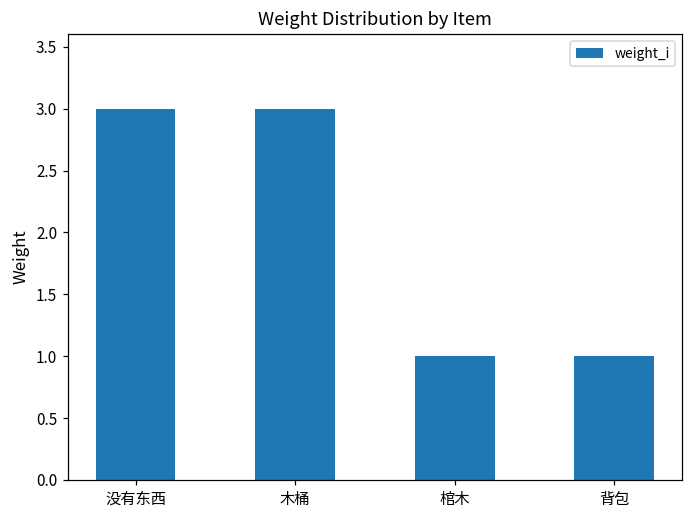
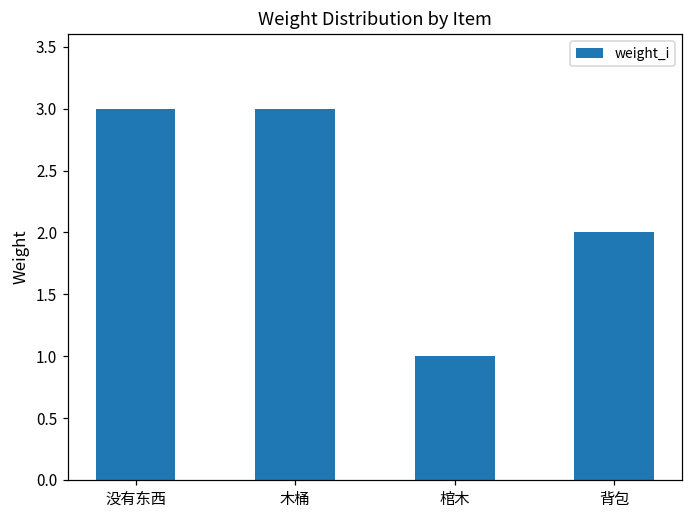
  {
    "没有东西": 3,
    "木桶": 3,
    "棺木": 1,
-   "背包": 1
+   "背包": 2
  }
